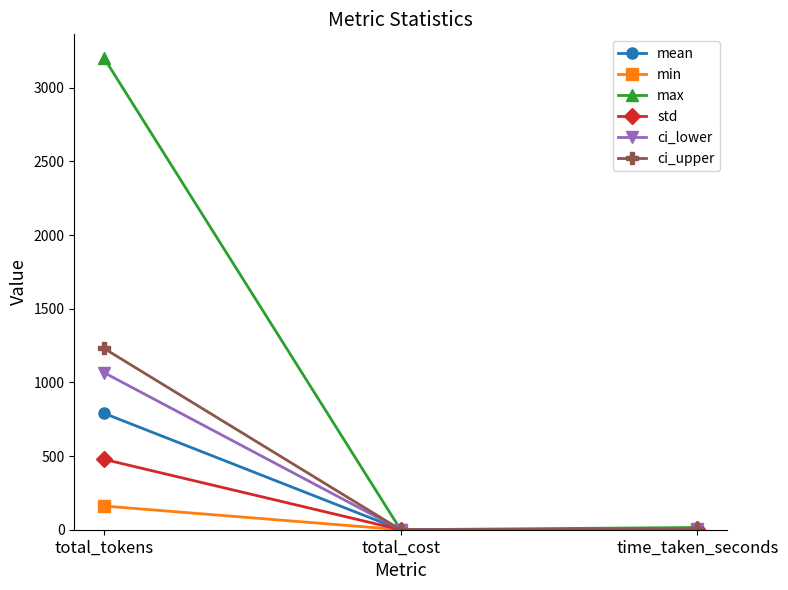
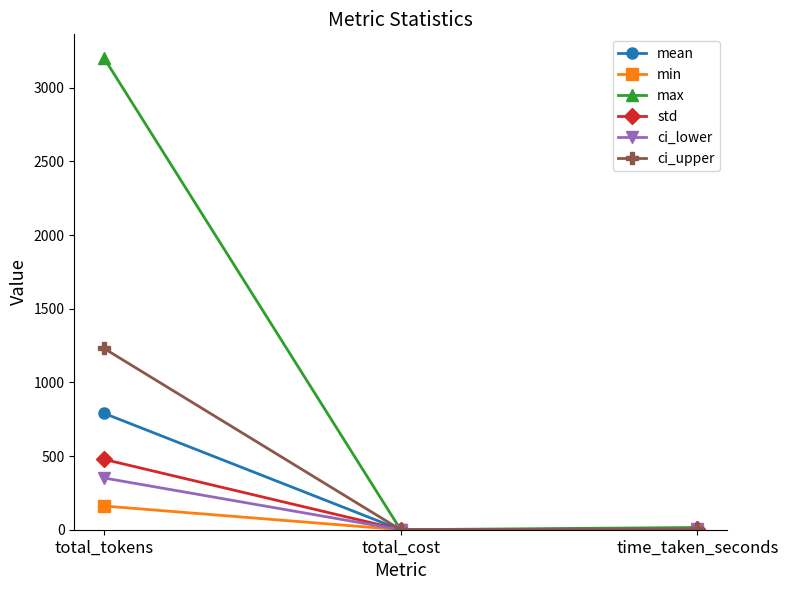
  {
    "mean": {
      "total_tokens": 790
    },
    "min": {
      "total_tokens": 160
    },
    "max": {
      "total_tokens": 3200
    },
    "std": {
      "total_tokens": 480
    },
    "ci_lower": {
-     "total_tokens": 1070
+     "total_tokens": 350
    },
    "ci_upper": {
      "total_tokens": 1230
    }
  }
